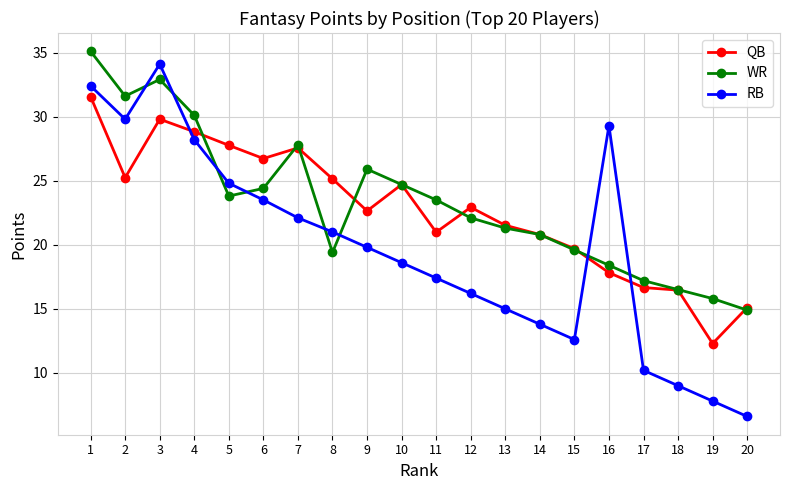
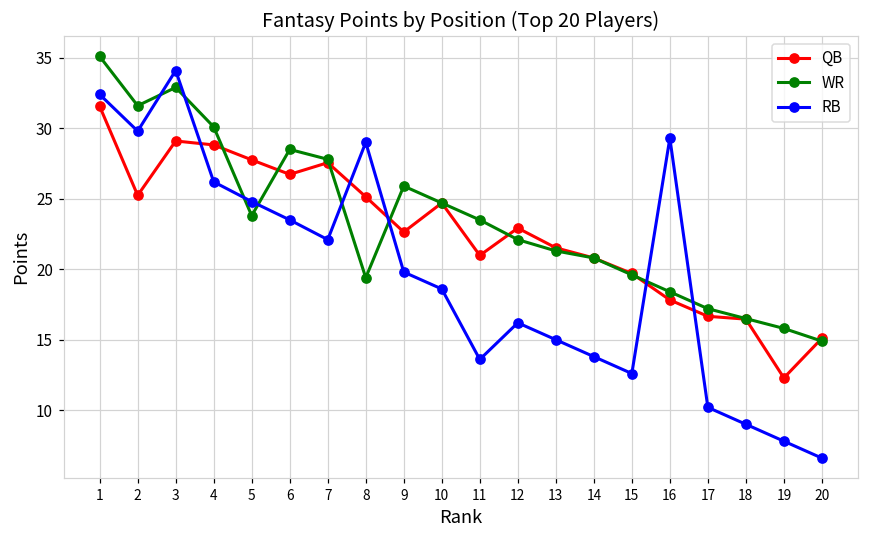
  {
    "QB": {
      "1": 31.6,
      "2": 25.2,
-     "3": 29.8,
+     "3": 29.1,
      "4": 28.8,
      "5": 27.8,
      "6": 26.7,
      "7": 27.6,
      "8": 25.1,
      "9": 22.6,
      "11": 21.0,
      "12": 22.9,
      "13": 21.5,
      "16": 17.8,
      "17": 16.7,
      "19": 12.3,
      "20": 15.1
    },
    "WR": {
      "1": 35.1,
      "2": 31.6,
      "3": 32.9,
      "4": 30.1,
      "5": 23.8,
-     "6": 24.4,
+     "6": 28.5,
      "7": 27.8,
      "8": 19.4,
      "9": 25.9,
      "11": 23.5,
      "12": 22.1,
      "13": 21.3,
      "16": 18.4,
      "17": 17.2,
      "19": 15.8,
      "20": 14.9
    },
    "RB": {
      "1": 32.4,
      "2": 29.8,
      "3": 34.1,
-     "4": 28.2,
+     "4": 26.2,
      "5": 24.8,
      "6": 23.5,
      "7": 22.1,
-     "8": 21,
+     "8": 29,
      "9": 19.8,
      "10": 18.6,
-     "11": 17.4,
+     "11": 13.6,
      "12": 16.2,
      "13": 15.0,
      "14": 13.8,
      "15": 12.6,
      "16": 29.3,
      "17": 10.2,
      "18": 9.0,
      "19": 7.8,
      "20": 6.6
    }
  }
